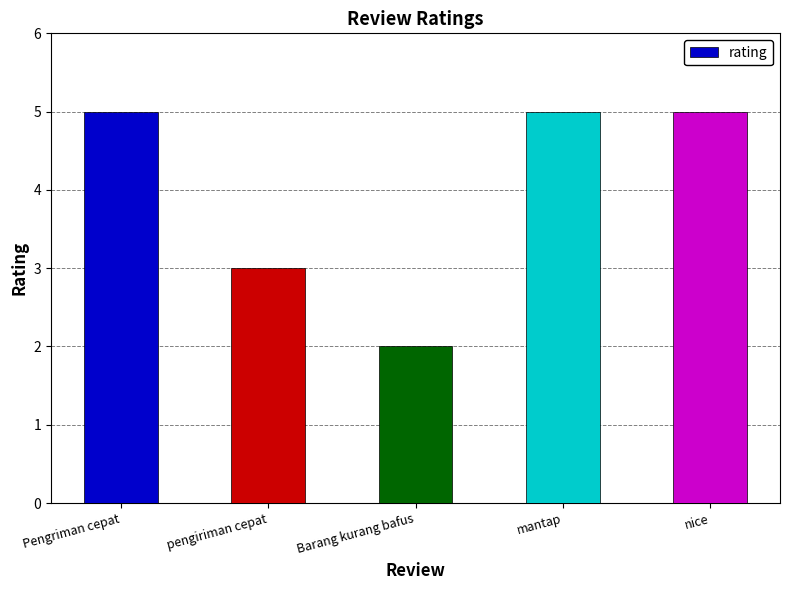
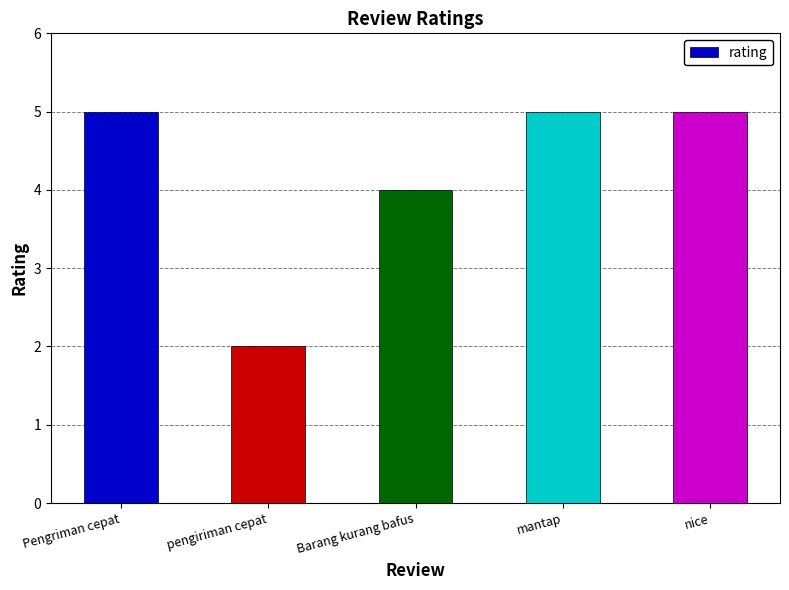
  {
    "Pengriman cepat": 5,
-   "pengiriman cepat": 3,
-   "Barang kurang bafus": 2,
+   "pengiriman cepat": 2,
+   "Barang kurang bafus": 4,
    "mantap": 5,
    "nice": 5
  }
